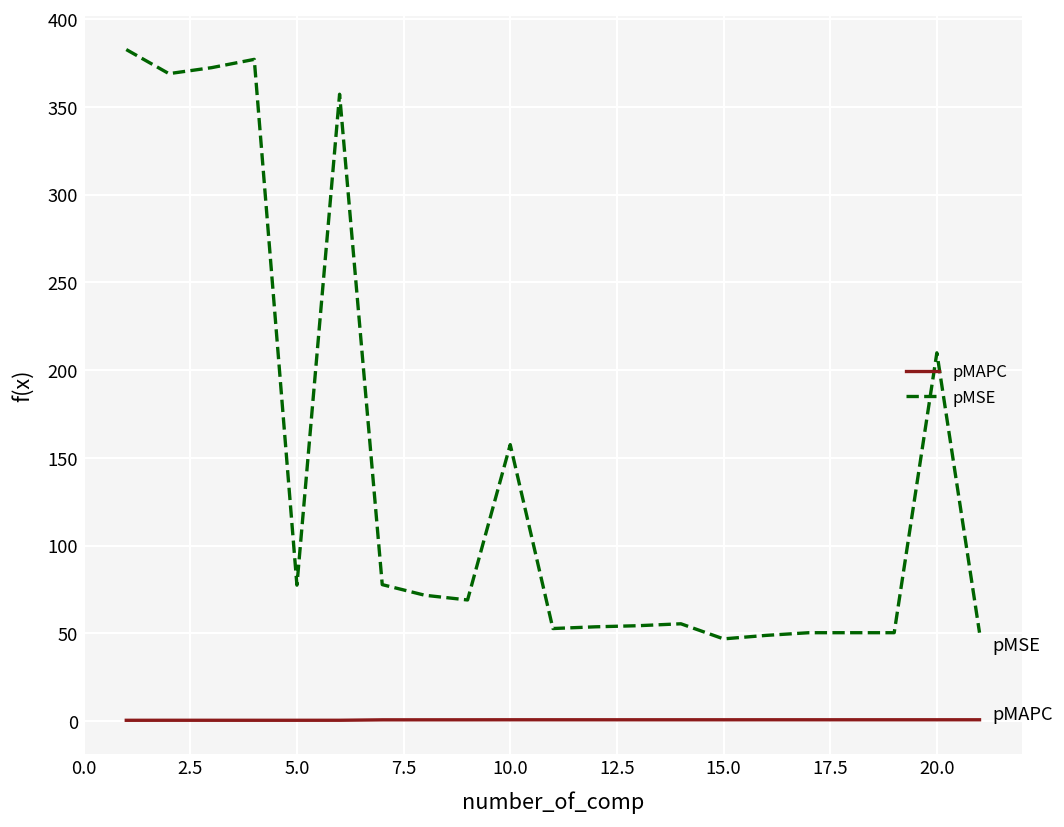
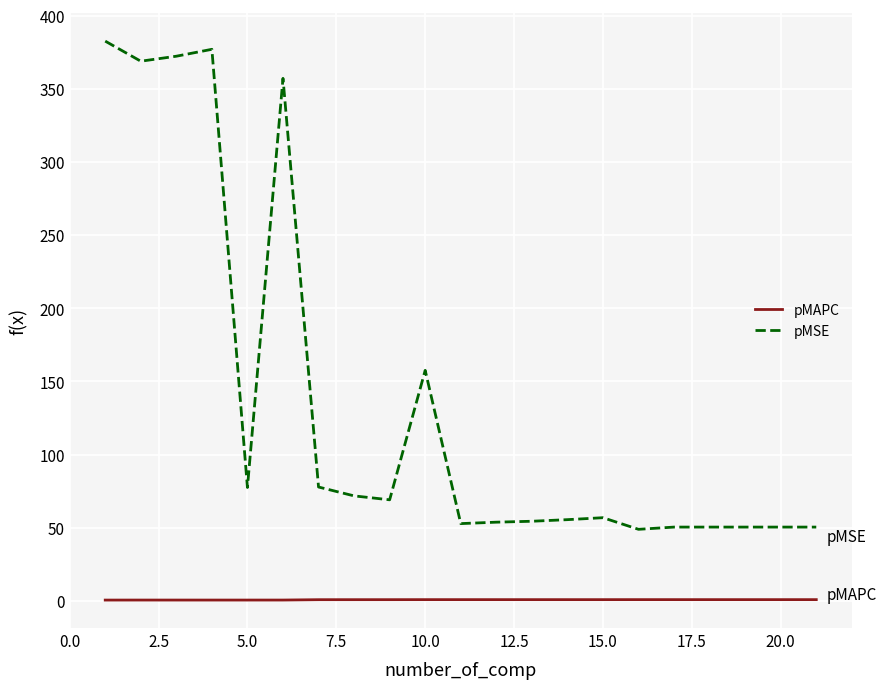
  {
    "pMAPC": {
      "5.0": 1,
      "10.0": 1,
      "15.0": 1,
      "20.0": 1
    },
    "pMSE": {
      "5.0": 78,
      "10.0": 158,
-     "15.0": 47,
-     "20.0": 210
+     "15.0": 57,
+     "20.0": 50
    }
  }
